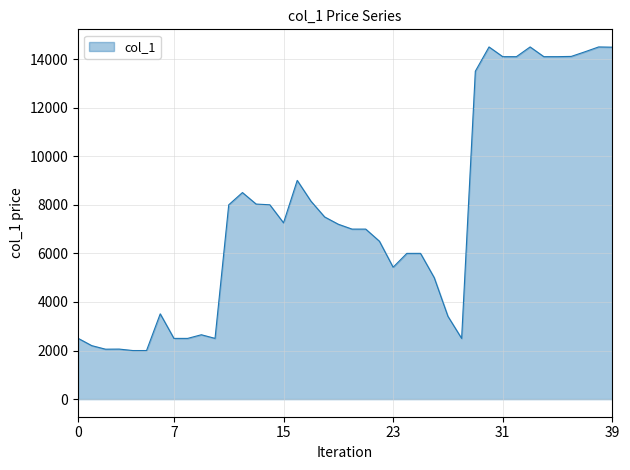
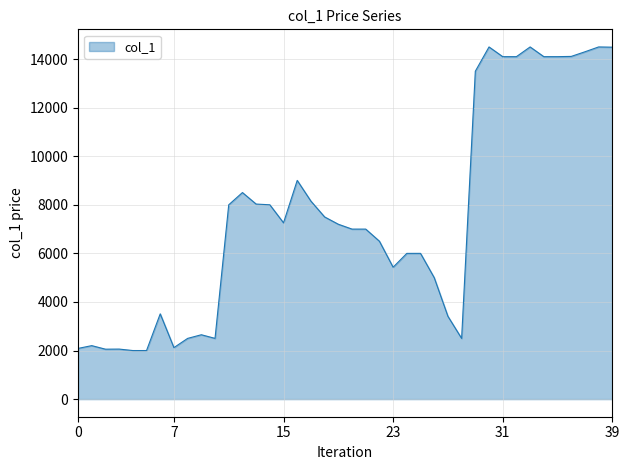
  {
-   "0": 2500,
-   "7": 2500,
+   "0": 2100,
+   "7": 2100,
    "15": 7300,
    "23": 5400,
    "31": 14100,
    "39": 14500
  }
